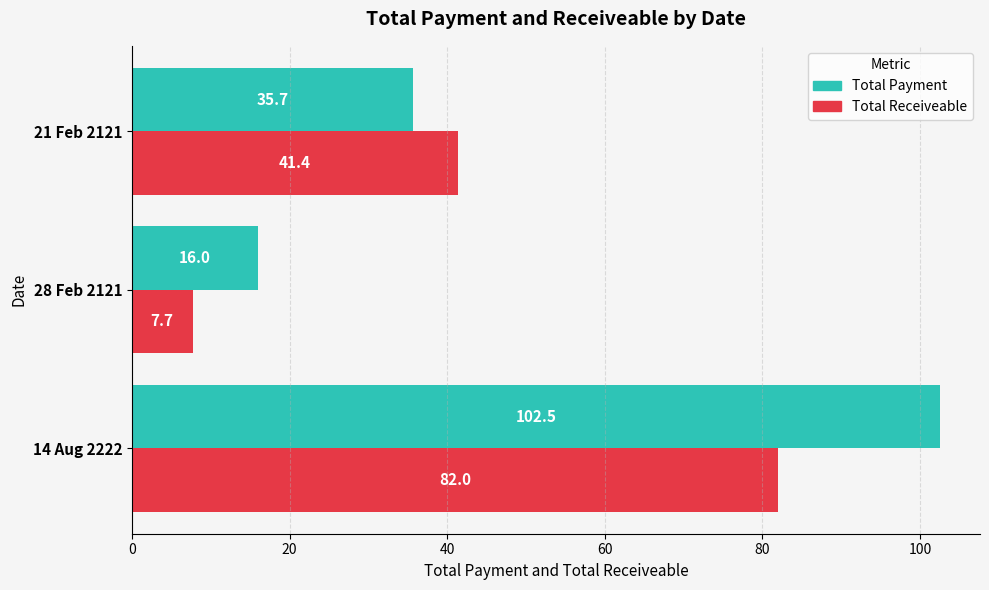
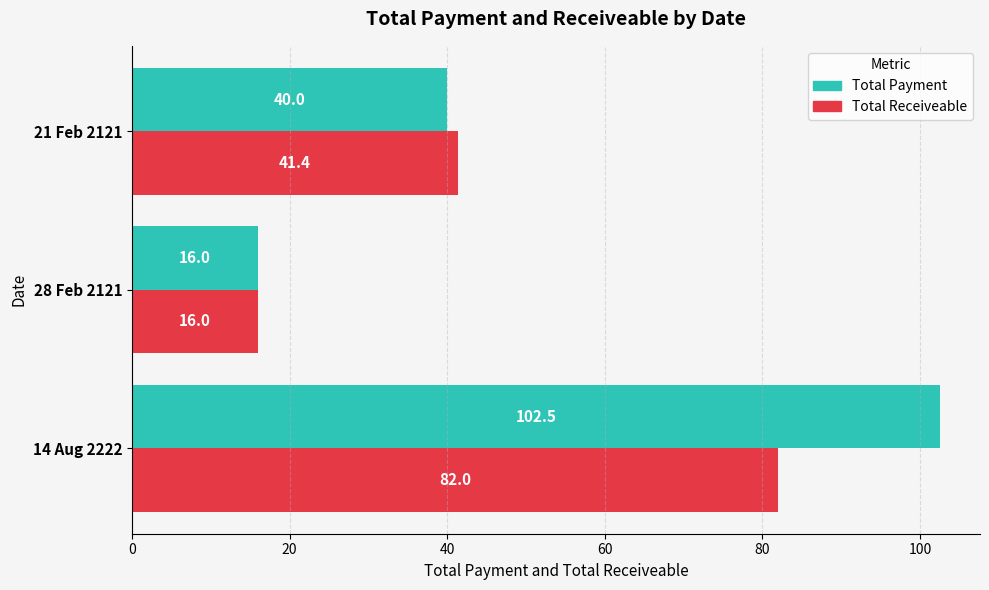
  {
    "Total Payment": {
-     "21 Feb 2121": 35.7,
+     "21 Feb 2121": 40.0,
      "28 Feb 2121": 16.0,
      "14 Aug 2222": 102.5
    },
    "Total Receiveable": {
      "21 Feb 2121": 41.4,
-     "28 Feb 2121": 7.7,
+     "28 Feb 2121": 16.0,
      "14 Aug 2222": 82.0
    }
  }
